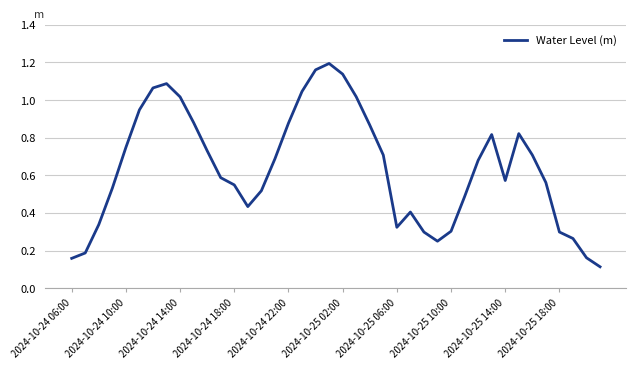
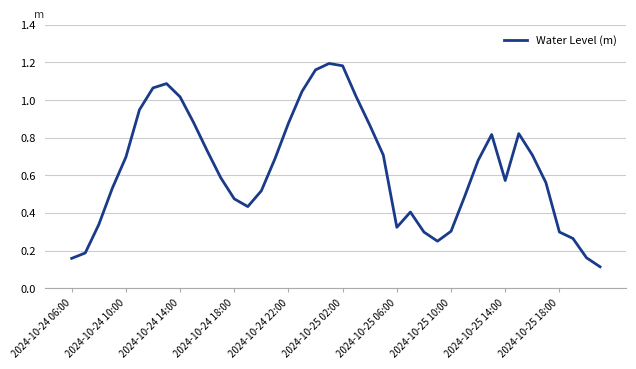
  {
    "2024-10-24 06:00": 0.16,
-   "2024-10-24 10:00": 0.75,
+   "2024-10-24 10:00": 0.70,
    "2024-10-24 14:00": 1.02,
-   "2024-10-24 18:00": 0.55,
+   "2024-10-24 18:00": 0.48,
    "2024-10-24 22:00": 0.88,
-   "2024-10-25 02:00": 1.14,
+   "2024-10-25 02:00": 1.18,
    "2024-10-25 06:00": 0.32,
    "2024-10-25 10:00": 0.30,
    "2024-10-25 14:00": 0.57,
    "2024-10-25 18:00": 0.30
  }
